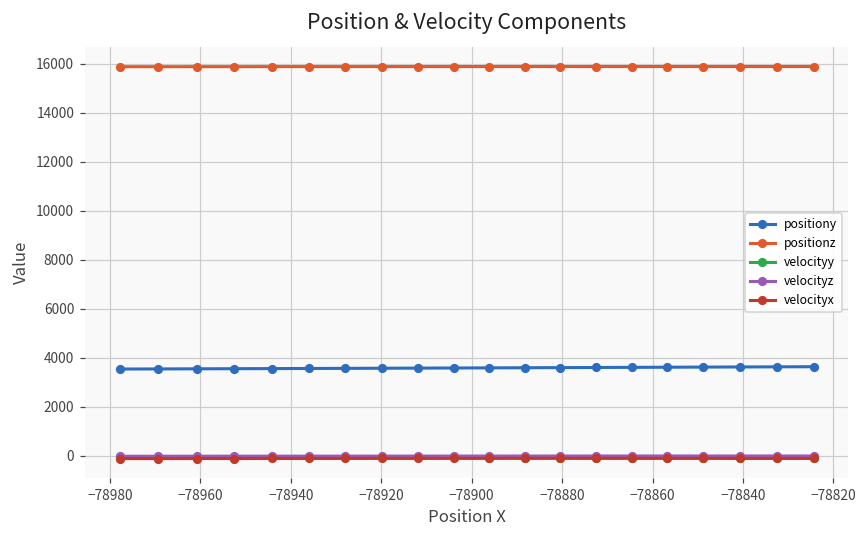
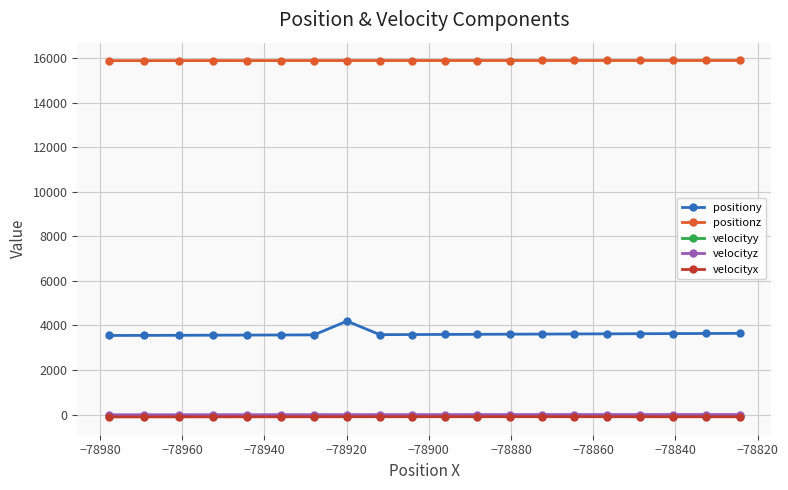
  {
    "positiony": {
-     "−78920": 3600
+     "−78920": 4200
    }
  }
